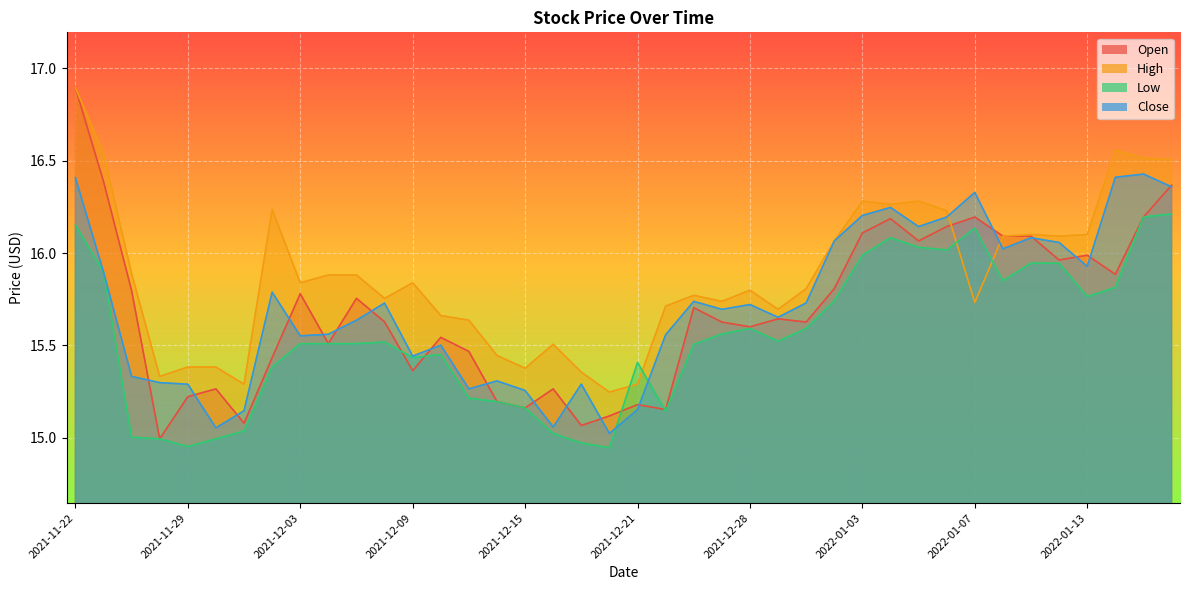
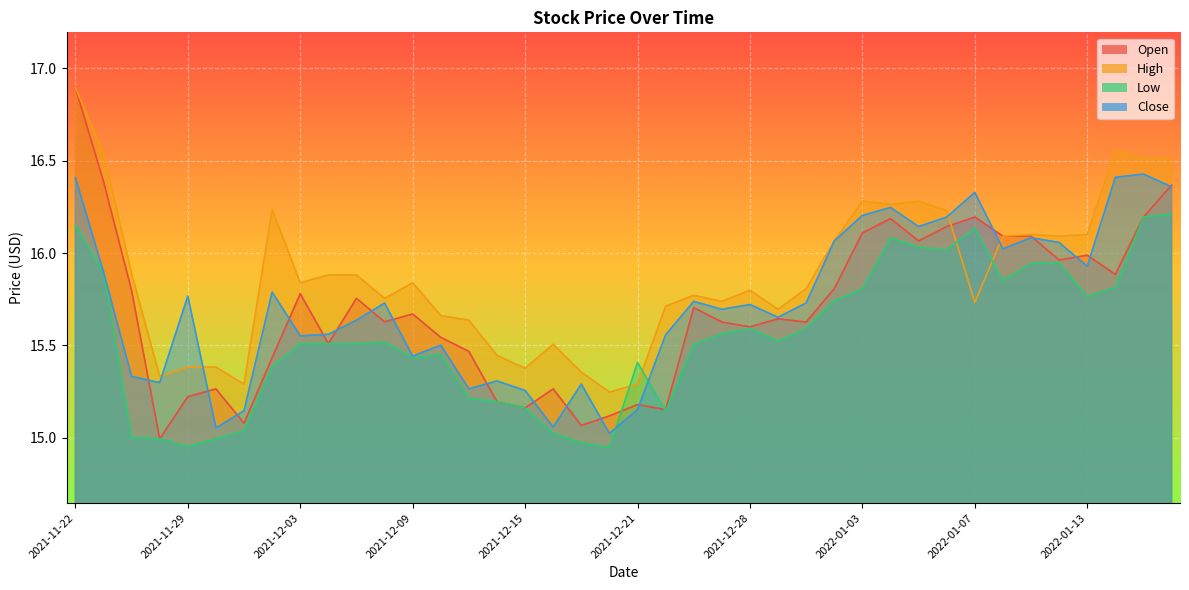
  {
    "Open": {
      "2021-11-29": 15.22,
      "2021-12-03": 15.78,
-     "2021-12-09": 15.36,
+     "2021-12-09": 15.67,
      "2021-12-21": 15.18,
      "2022-01-03": 16.11,
      "2022-01-07": 16.20,
      "2022-01-13": 15.99
    },
    "High": {
      "2021-11-29": 15.38,
      "2021-12-03": 15.84,
      "2021-12-09": 15.84,
      "2021-12-15": 15.38,
      "2021-12-21": 15.29,
      "2021-12-28": 15.80,
      "2022-01-03": 16.28,
      "2022-01-07": 15.73,
      "2022-01-13": 16.10
    },
    "Low": {
      "2021-11-22": 16.15,
      "2021-11-29": 14.95,
      "2021-12-03": 15.51,
      "2021-12-21": 15.41,
-     "2022-01-03": 15.99,
+     "2022-01-03": 15.81,
      "2022-01-07": 16.14,
      "2022-01-13": 15.76
    },
    "Close": {
      "2021-11-22": 16.41,
-     "2021-11-29": 15.29,
+     "2021-11-29": 15.77,
      "2021-12-03": 15.55,
      "2021-12-15": 15.26,
      "2021-12-21": 15.15,
      "2021-12-28": 15.72,
      "2022-01-03": 16.20,
      "2022-01-07": 16.33,
      "2022-01-13": 15.93
    }
  }
